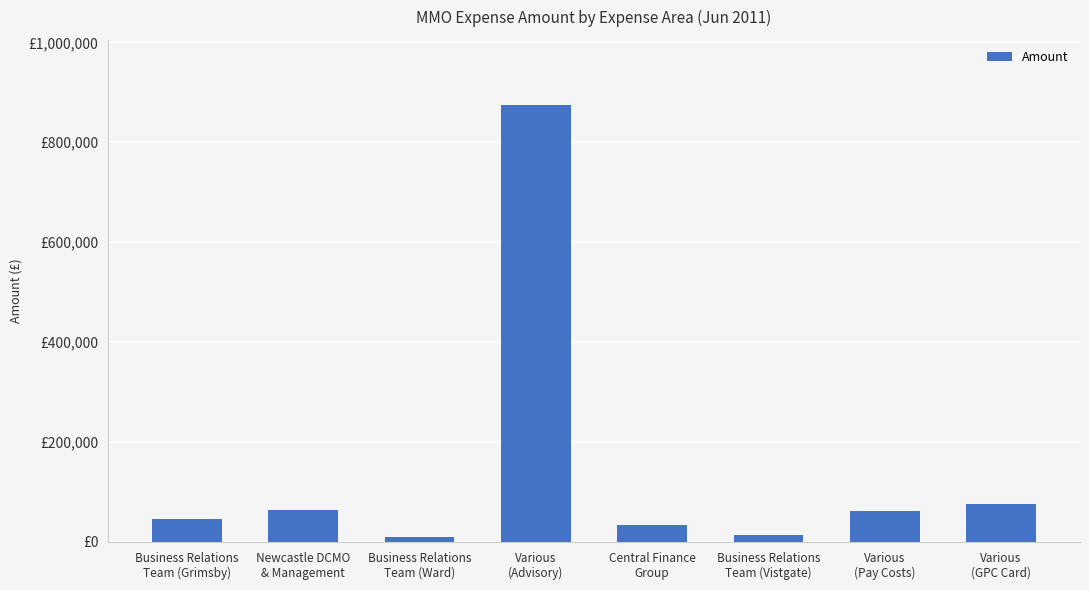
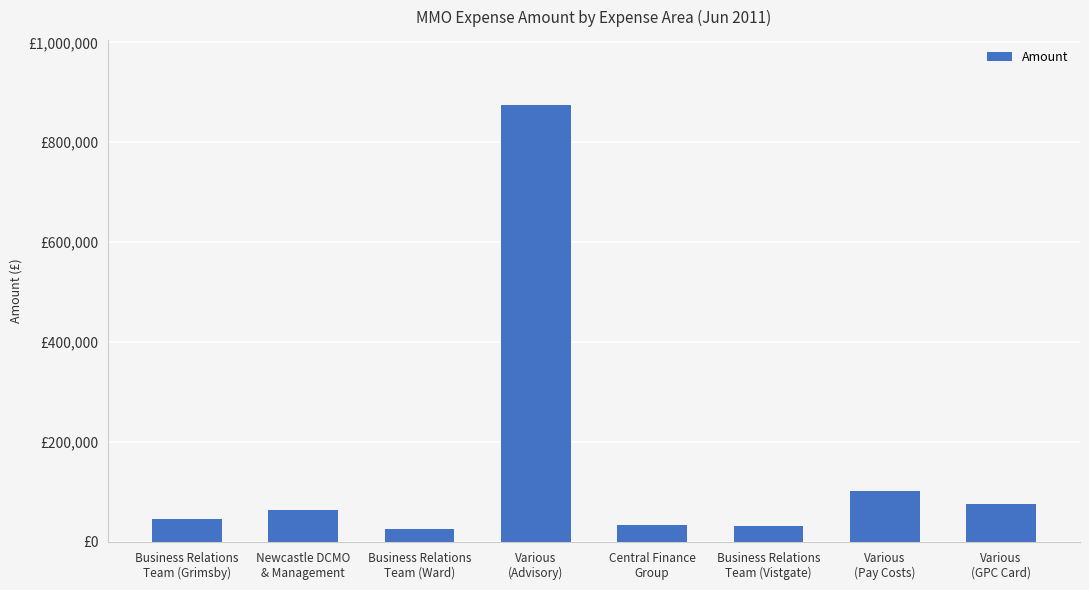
  {
    "Business Relations Team (Grimsby)": "£50,000",
    "Newcastle DCMO & Management": "£60,000",
-   "Business Relations Team (Ward)": "£10,000",
+   "Business Relations Team (Ward)": "£30,000",
    "Various (Advisory)": "£870,000",
    "Central Finance Group": "£30,000",
-   "Business Relations Team (Vistgate)": "£10,000",
-   "Various (Pay Costs)": "£60,000",
+   "Business Relations Team (Vistgate)": "£30,000",
+   "Various (Pay Costs)": "£100,000",
    "Various (GPC Card)": "£80,000"
  }
